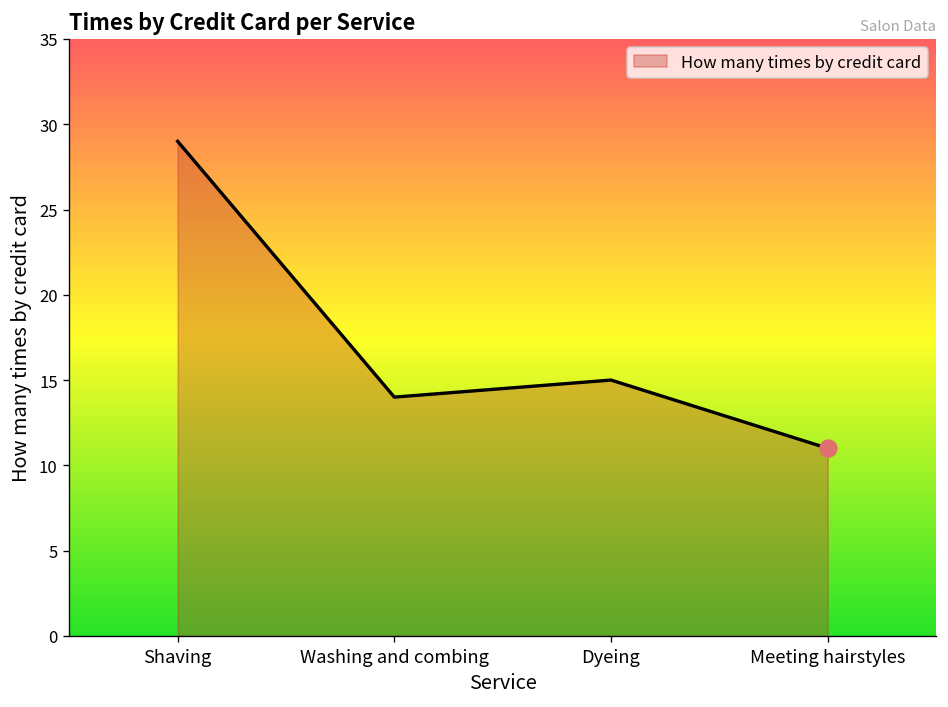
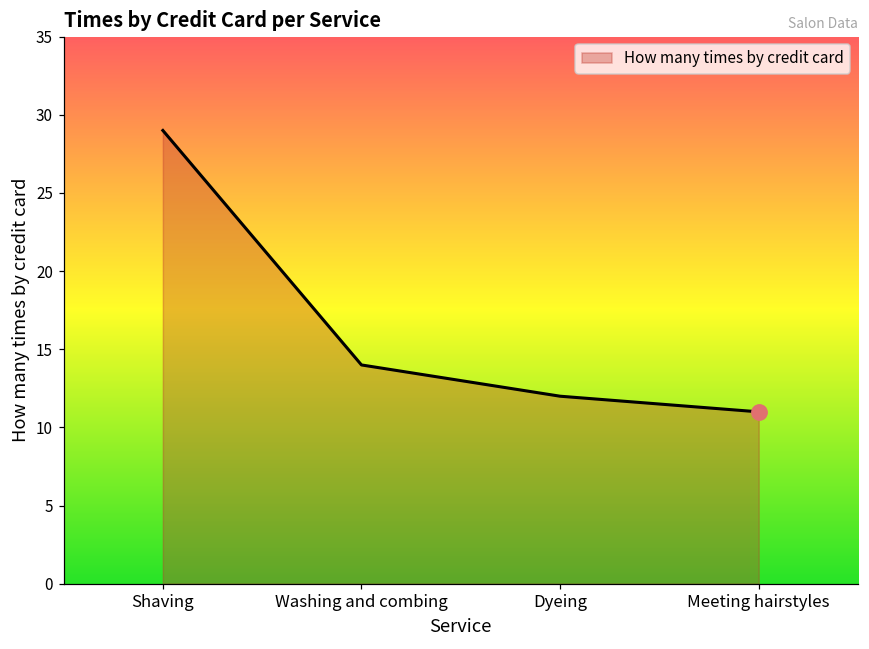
  {
    "How many times by credit card": {
      "Shaving": 29,
      "Washing and combing": 14,
-     "Dyeing": 15
+     "Dyeing": 12
    }
  }
